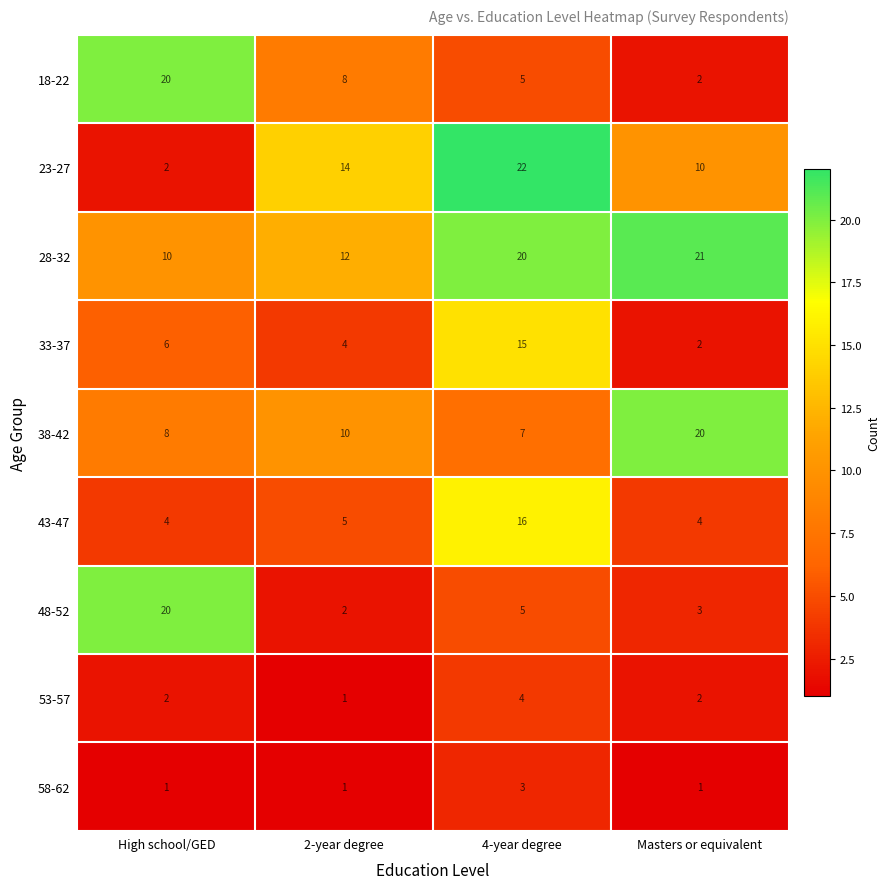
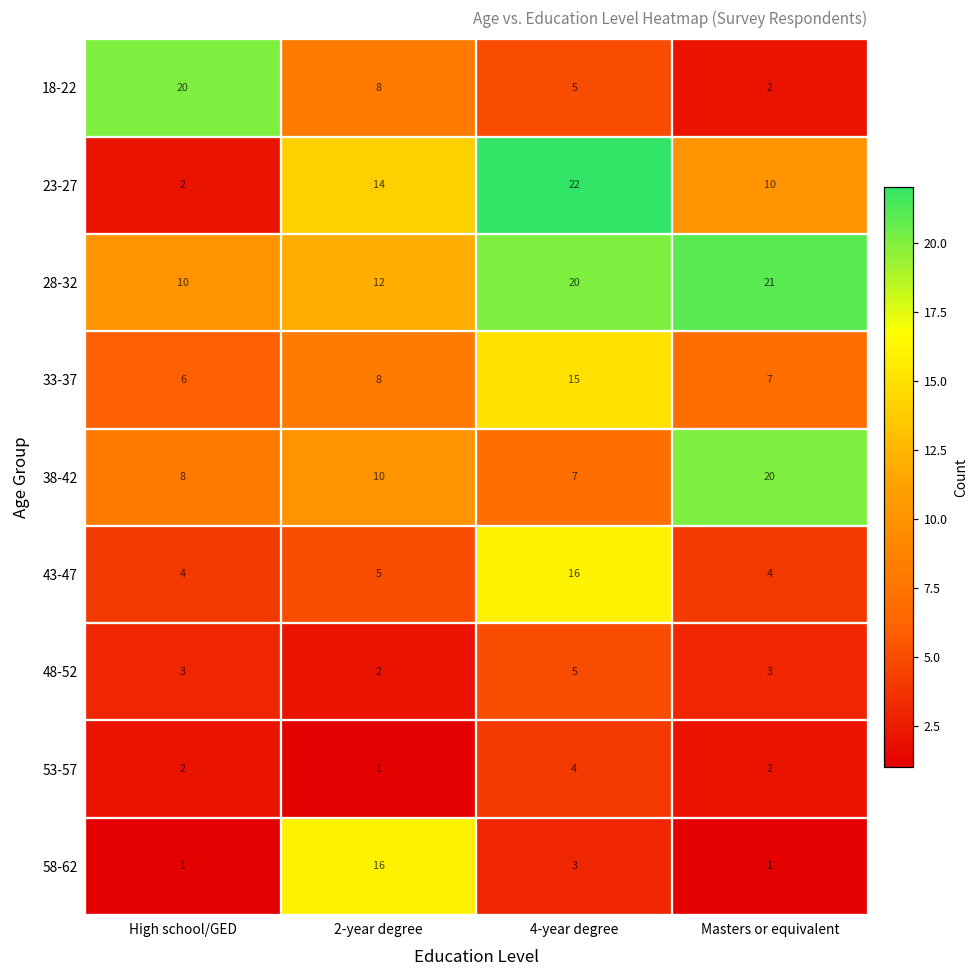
  {
    "18-22": {
      "High school/GED": 20,
      "2-year degree": 8,
      "4-year degree": 5,
      "Masters or equivalent": 2
    },
    "23-27": {
      "High school/GED": 2,
      "2-year degree": 14,
      "4-year degree": 22,
      "Masters or equivalent": 10
    },
    "28-32": {
      "High school/GED": 10,
      "2-year degree": 12,
      "4-year degree": 20,
      "Masters or equivalent": 21
    },
    "33-37": {
      "High school/GED": 6,
-     "2-year degree": 4,
+     "2-year degree": 8,
      "4-year degree": 15,
-     "Masters or equivalent": 2
+     "Masters or equivalent": 7
    },
    "38-42": {
      "High school/GED": 8,
      "2-year degree": 10,
      "4-year degree": 7,
      "Masters or equivalent": 20
    },
    "43-47": {
      "High school/GED": 4,
      "2-year degree": 5,
      "4-year degree": 16,
      "Masters or equivalent": 4
    },
    "48-52": {
-     "High school/GED": 20,
+     "High school/GED": 3,
      "2-year degree": 2,
      "4-year degree": 5,
      "Masters or equivalent": 3
    },
    "53-57": {
      "High school/GED": 2,
      "2-year degree": 1,
      "4-year degree": 4,
      "Masters or equivalent": 2
    },
    "58-62": {
      "High school/GED": 1,
-     "2-year degree": 1,
+     "2-year degree": 16,
      "4-year degree": 3,
      "Masters or equivalent": 1
    }
  }
